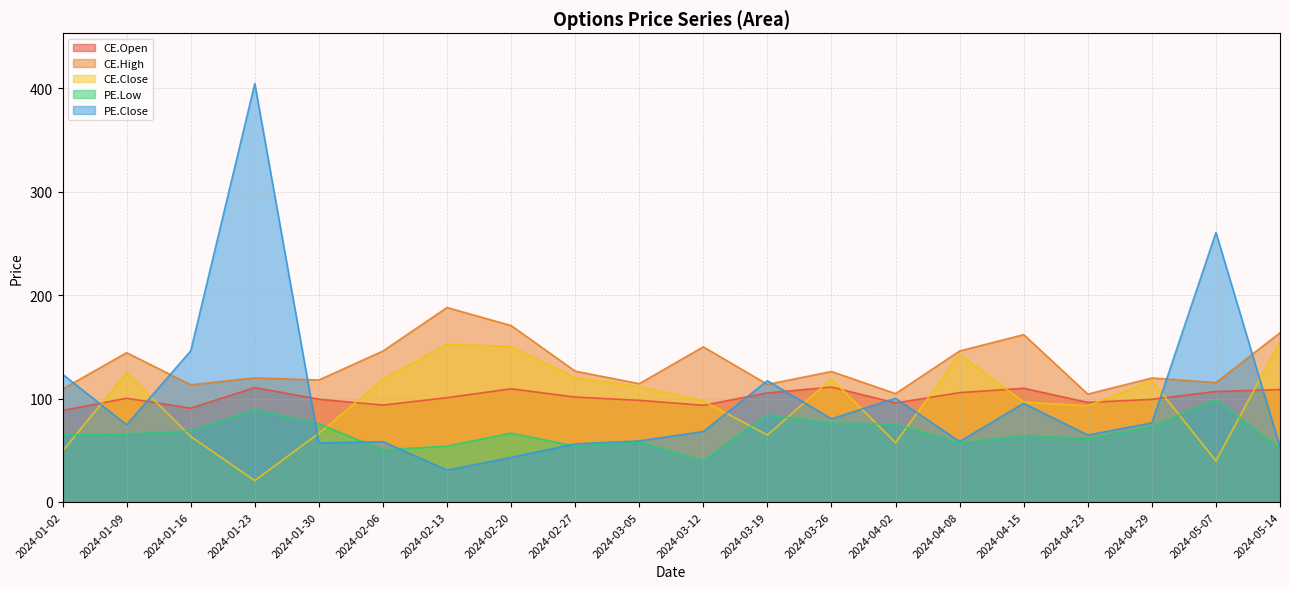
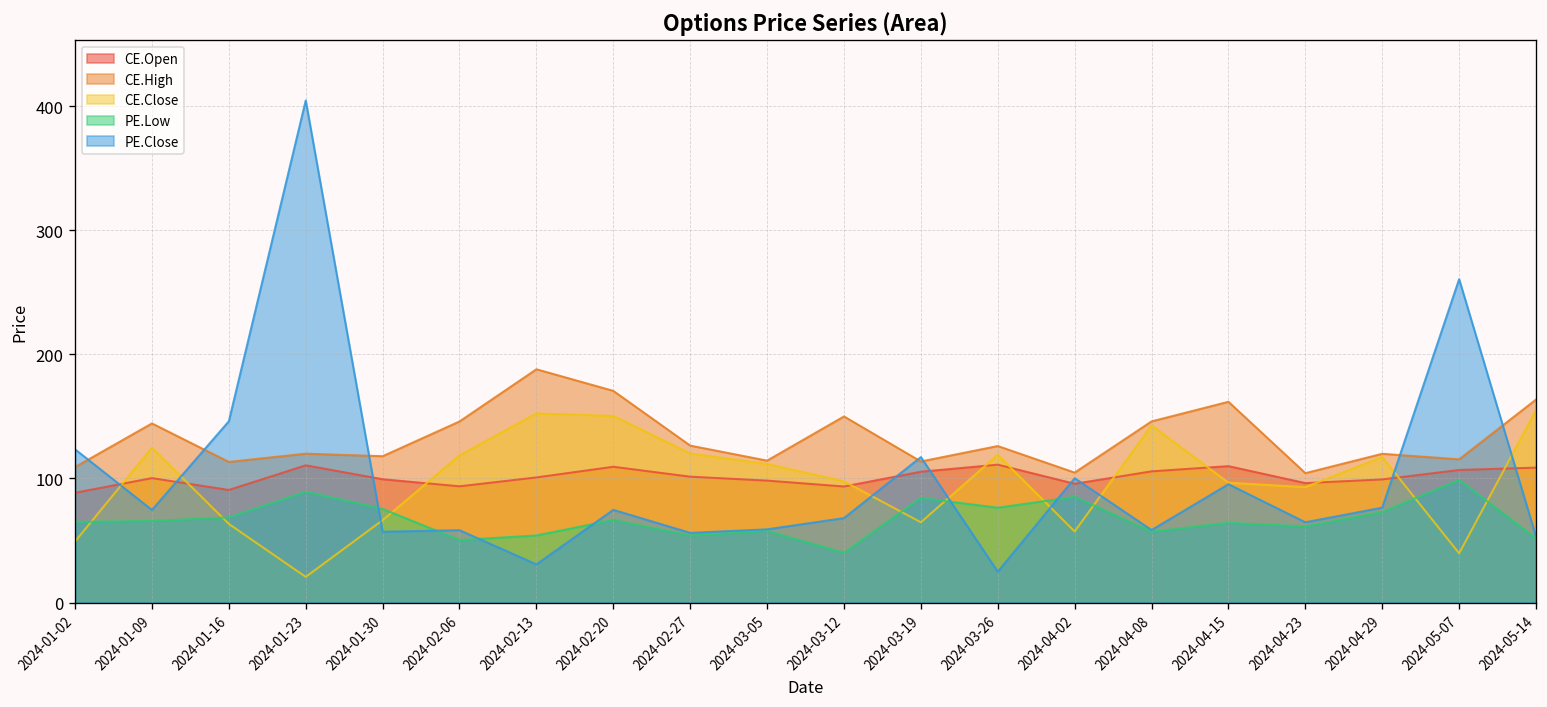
  {
    "PE.Low": {
      "2024-01-02": 65,
      "2024-01-09": 66,
      "2024-01-16": 69,
      "2024-01-23": 89,
      "2024-01-30": 76,
      "2024-02-06": 50,
      "2024-02-13": 54,
      "2024-02-20": 67,
      "2024-03-12": 40,
      "2024-03-19": 84,
      "2024-03-26": 76,
-     "2024-04-02": 75,
+     "2024-04-02": 85,
      "2024-04-15": 64,
      "2024-04-23": 61,
      "2024-04-29": 73,
      "2024-05-07": 99
    },
    "PE.Close": {
      "2024-01-02": 124,
      "2024-01-09": 75,
      "2024-01-16": 146,
      "2024-01-23": 405,
      "2024-01-30": 57,
      "2024-02-06": 58,
      "2024-02-13": 31,
-     "2024-02-20": 43,
+     "2024-02-20": 75,
      "2024-03-12": 68,
      "2024-03-19": 117,
-     "2024-03-26": 80,
+     "2024-03-26": 25,
      "2024-04-02": 100,
      "2024-04-23": 65,
      "2024-04-29": 77,
      "2024-05-07": 261
    }
  }
